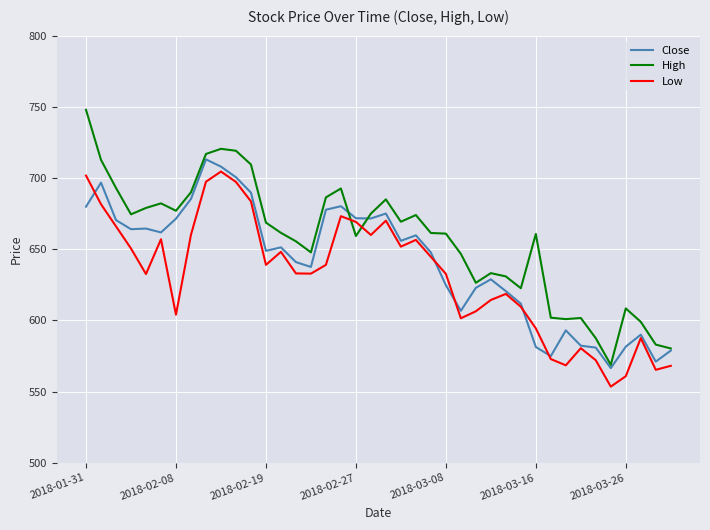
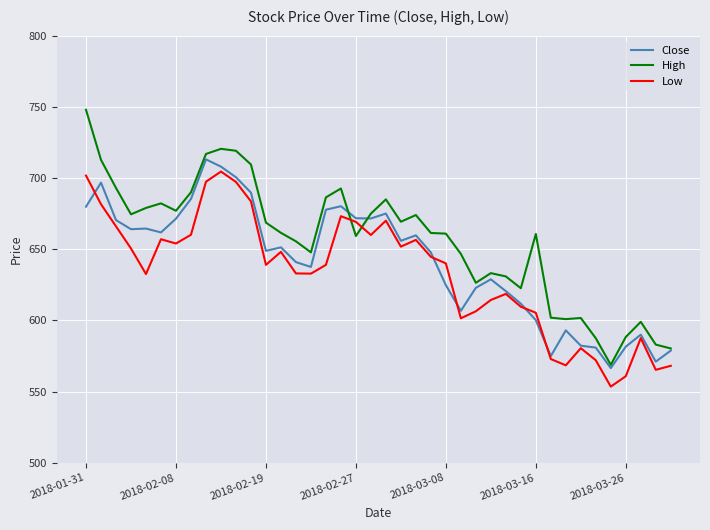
  {
    "Close": {
      "2018-01-31": 680,
      "2018-02-08": 671,
      "2018-02-19": 649,
      "2018-02-27": 672,
      "2018-03-08": 625,
-     "2018-03-16": 581,
+     "2018-03-16": 600,
      "2018-03-26": 582
    },
    "High": {
      "2018-01-31": 748,
      "2018-02-08": 677,
      "2018-02-19": 669,
      "2018-02-27": 659,
      "2018-03-08": 661,
      "2018-03-16": 661,
-     "2018-03-26": 608
+     "2018-03-26": 588
    },
    "Low": {
      "2018-01-31": 702,
-     "2018-02-08": 604,
+     "2018-02-08": 654,
      "2018-02-19": 639,
      "2018-02-27": 669,
-     "2018-03-08": 633,
-     "2018-03-16": 594,
+     "2018-03-08": 640,
+     "2018-03-16": 605,
      "2018-03-26": 561
    }
  }
